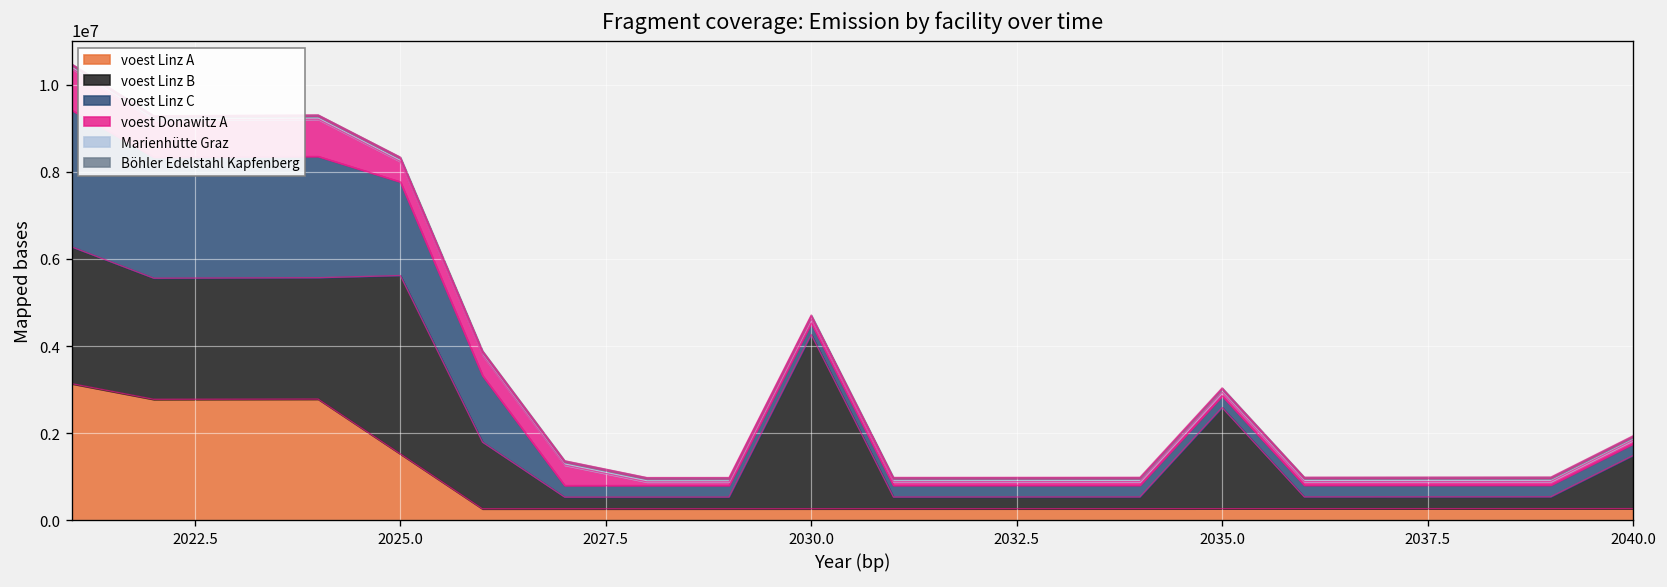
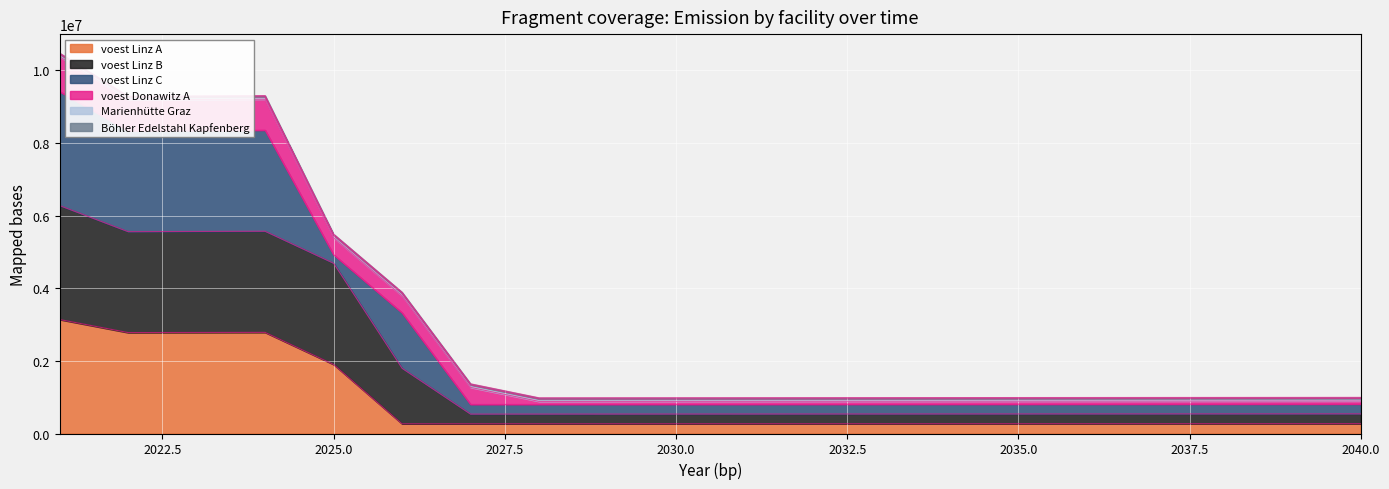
  {
    "voest Linz A": {
-     "2025.0": 1500000,
+     "2025.0": 1900000,
      "2030.0": 300000,
      "2035.0": 300000,
      "2040.0": 300000
    },
    "voest Linz B": {
-     "2025.0": 4100000,
-     "2030.0": 4000000,
-     "2035.0": 2300000,
-     "2040.0": 1200000
+     "2025.0": 2800000,
+     "2030.0": 300000,
+     "2035.0": 300000,
+     "2040.0": 300000
    },
    "voest Linz C": {
-     "2025.0": 2200000,
+     "2025.0": 200000,
      "2030.0": 300000,
      "2035.0": 300000,
      "2040.0": 300000
    }
  }
